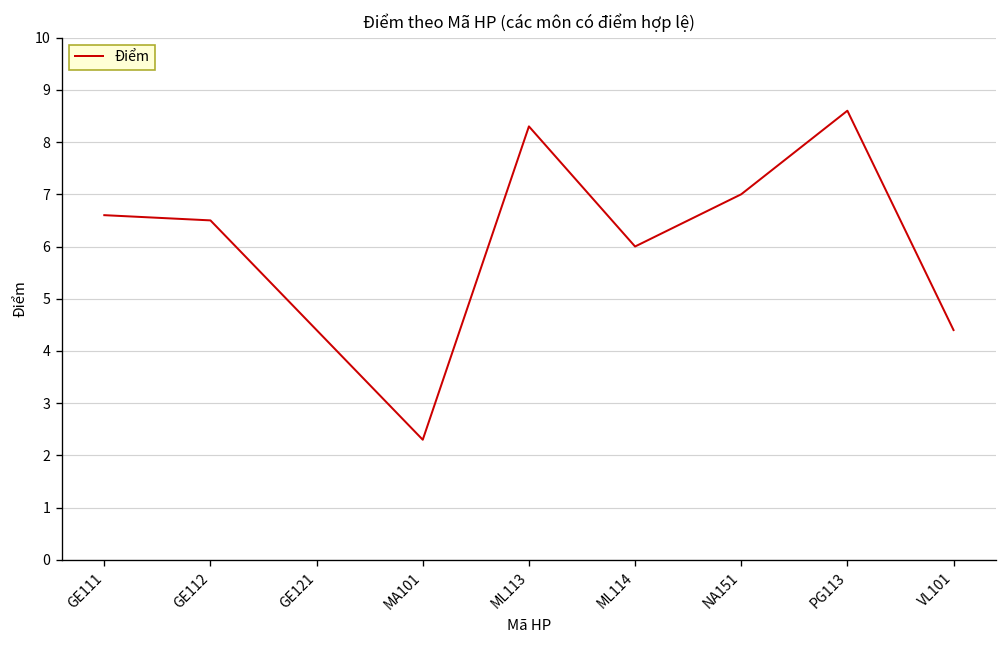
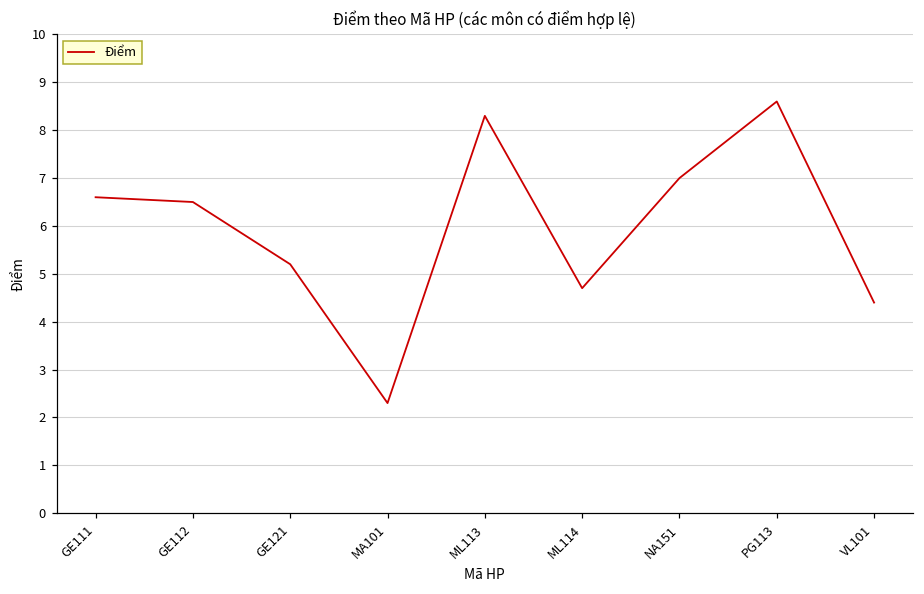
  {
    "GE111": 6.6,
    "GE112": 6.5,
-   "GE121": 4.4,
+   "GE121": 5.2,
    "MA101": 2.3,
    "ML113": 8.3,
-   "ML114": 6.0,
+   "ML114": 4.7,
    "NA151": 7.0,
    "PG113": 8.6,
    "VL101": 4.4
  }
